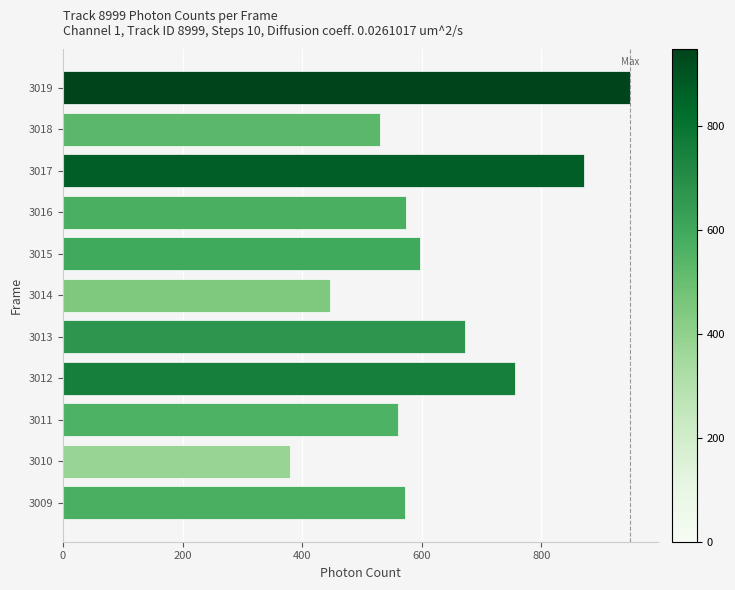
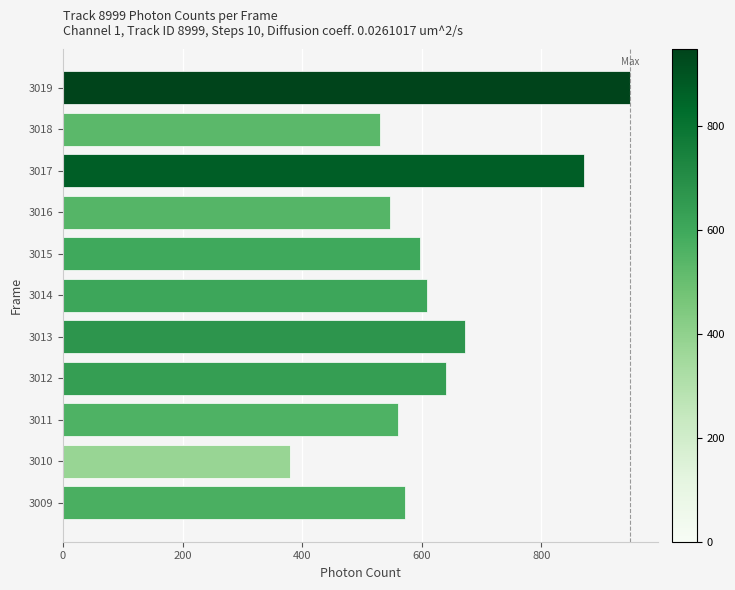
  {
    "3019": 950,
    "3018": 530,
    "3017": 870,
-   "3016": 570,
+   "3016": 550,
    "3015": 600,
-   "3014": 450,
+   "3014": 610,
    "3013": 670,
-   "3012": 760,
+   "3012": 640,
    "3011": 560,
    "3010": 380,
    "3009": 570
  }
